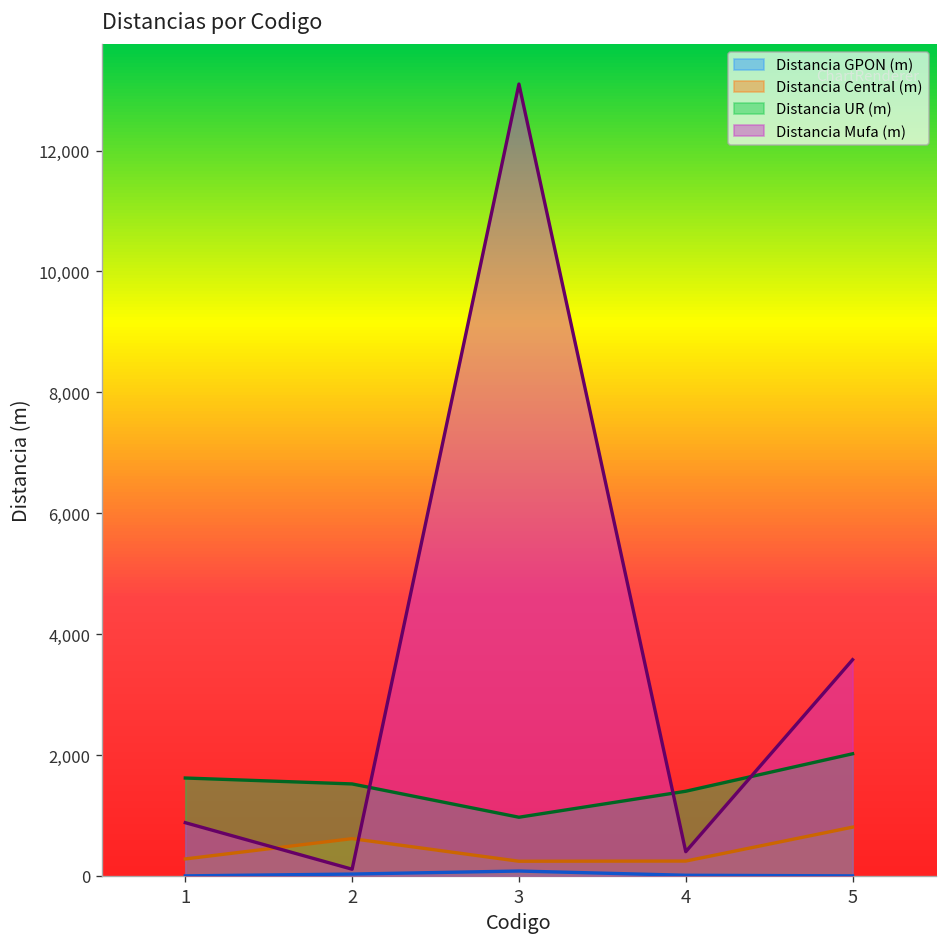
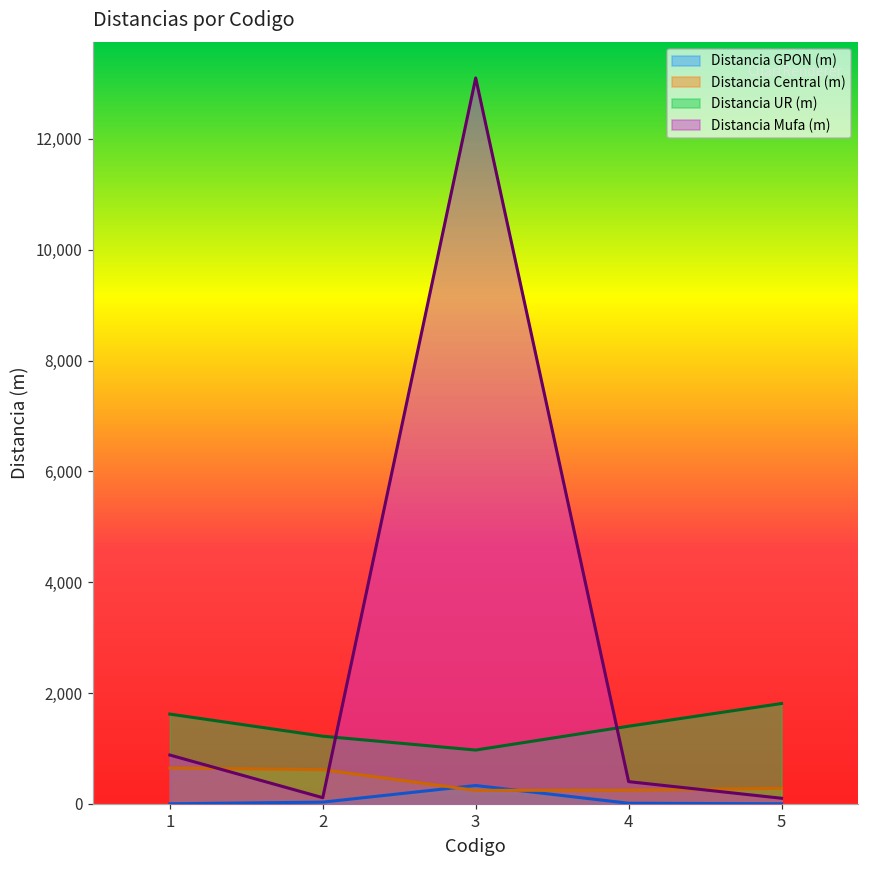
  {
    "Distancia GPON (m)": {
      "1": "0",
      "2": "0",
-     "3": "100",
+     "3": "300",
      "4": "0",
      "5": "0"
    },
    "Distancia Central (m)": {
-     "1": "300",
+     "1": "600",
      "2": "600",
      "3": "200",
      "4": "200",
-     "5": "800"
+     "5": "300"
    },
    "Distancia UR (m)": {
      "1": "1,600",
-     "2": "1,500",
+     "2": "1,200",
      "3": "1,000",
      "4": "1,400",
-     "5": "2,000"
+     "5": "1,800"
    },
    "Distancia Mufa (m)": {
      "1": "900",
      "2": "100",
      "3": "13,100",
      "4": "400",
-     "5": "3,600"
+     "5": "100"
    }
  }
